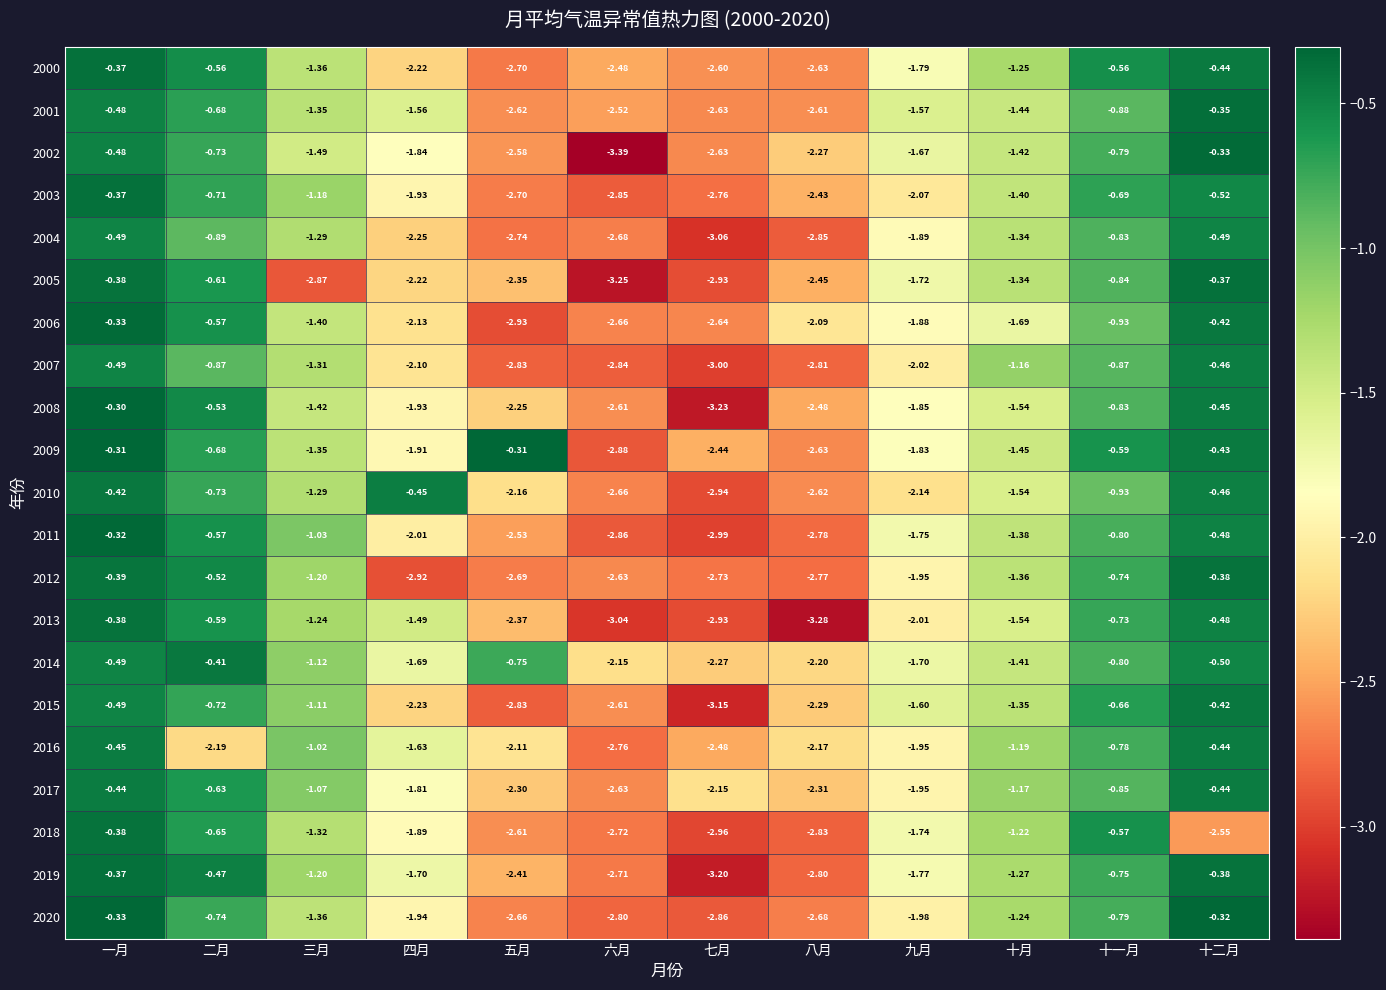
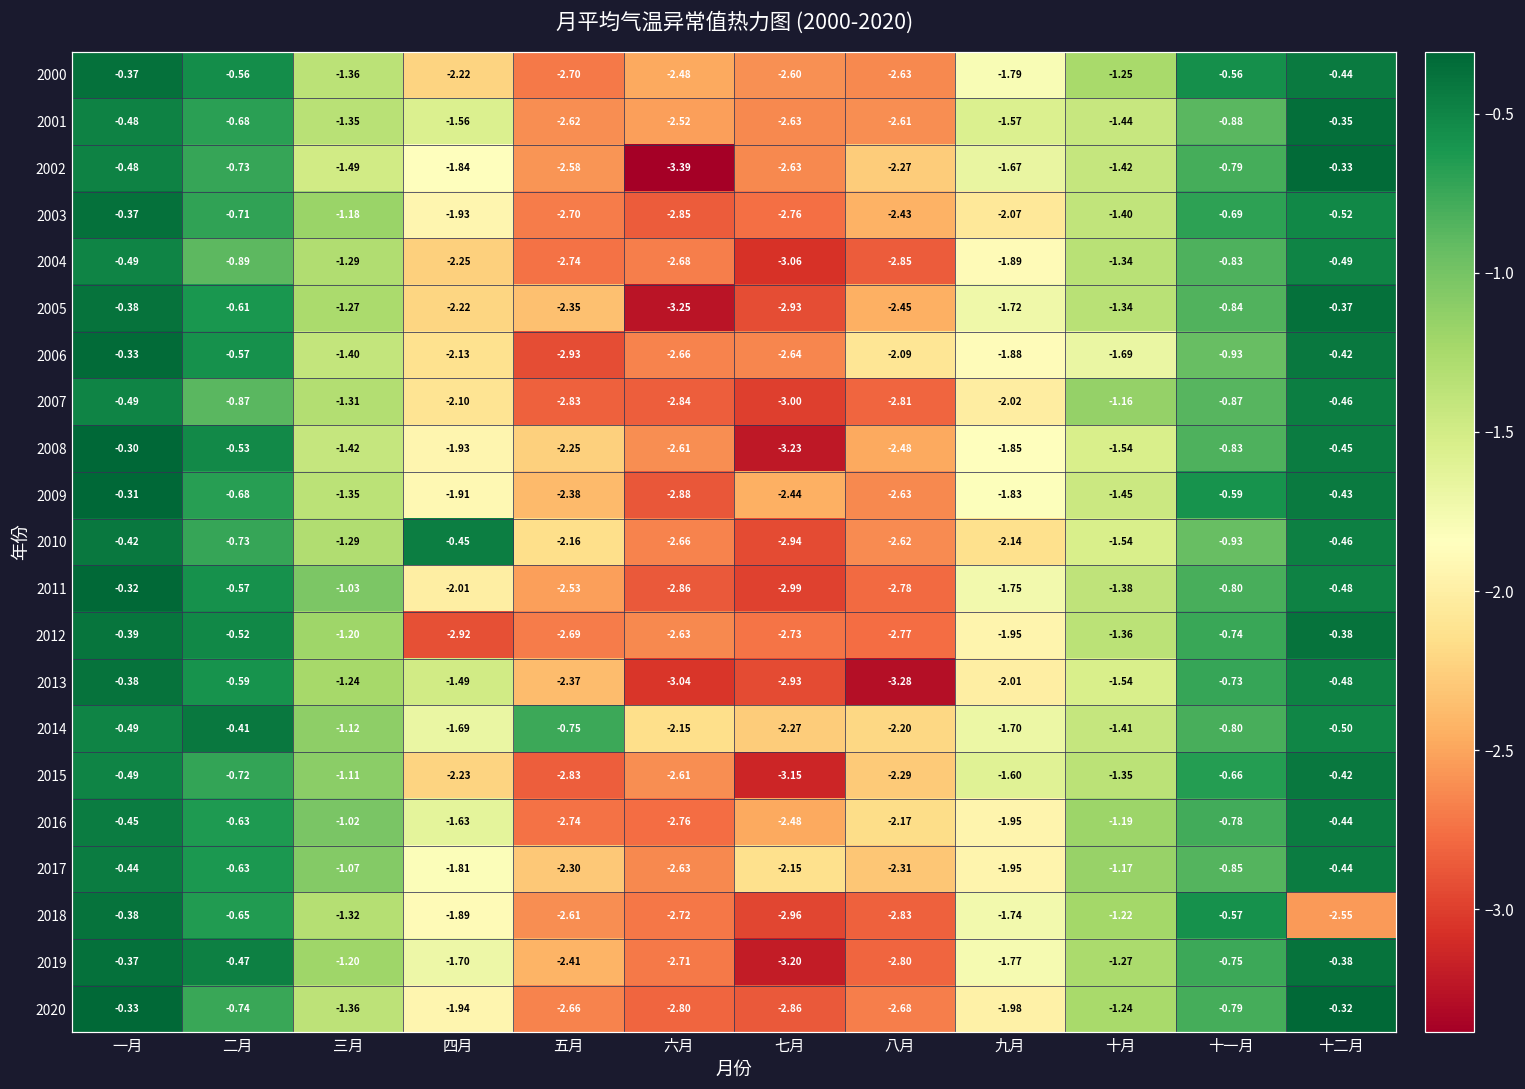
  {
    "2005": {
      "一月": -0.38,
      "二月": -0.61,
-     "三月": -2.87,
+     "三月": -1.27,
      "四月": -2.22,
      "五月": -2.35,
      "六月": -3.25,
      "七月": -2.93,
      "八月": -2.45,
      "九月": -1.72,
      "十月": -1.34,
      "十一月": -0.84,
      "十二月": -0.37
    },
    "2009": {
      "一月": -0.31,
      "二月": -0.68,
      "三月": -1.35,
      "四月": -1.91,
-     "五月": -0.31,
+     "五月": -2.38,
      "六月": -2.88,
      "七月": -2.44,
      "八月": -2.63,
      "九月": -1.83,
      "十月": -1.45,
      "十一月": -0.59,
      "十二月": -0.43
    },
    "2016": {
      "一月": -0.45,
-     "二月": -2.19,
+     "二月": -0.63,
      "三月": -1.02,
      "四月": -1.63,
-     "五月": -2.11,
+     "五月": -2.74,
      "六月": -2.76,
      "七月": -2.48,
      "八月": -2.17,
      "九月": -1.95,
      "十月": -1.19,
      "十一月": -0.78,
      "十二月": -0.44
    }
  }
